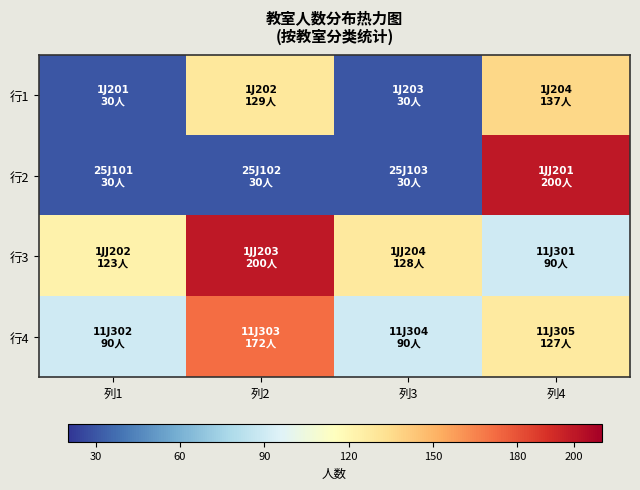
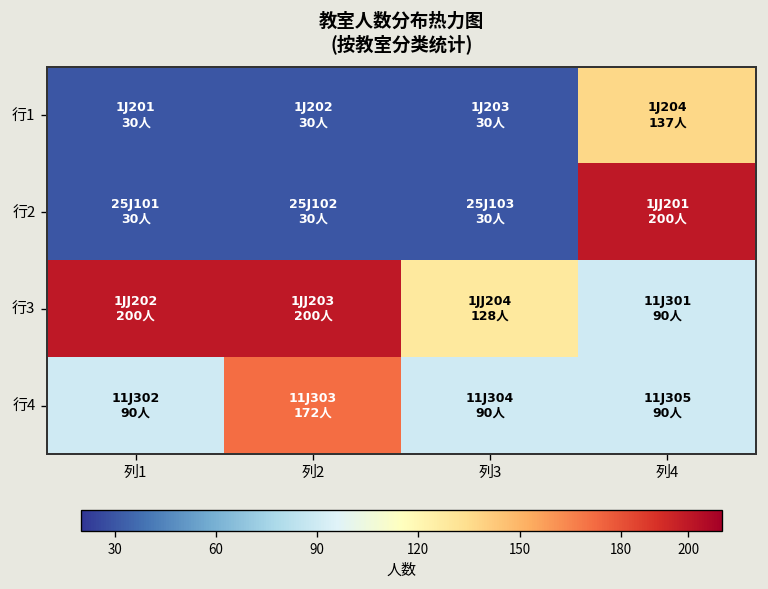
  {
    "行1": {
-     "列2": "129人"
+     "列2": "30人"
    },
    "行3": {
-     "列1": "123人"
+     "列1": "200人"
    },
    "行4": {
-     "列4": "127人"
+     "列4": "90人"
    }
  }
